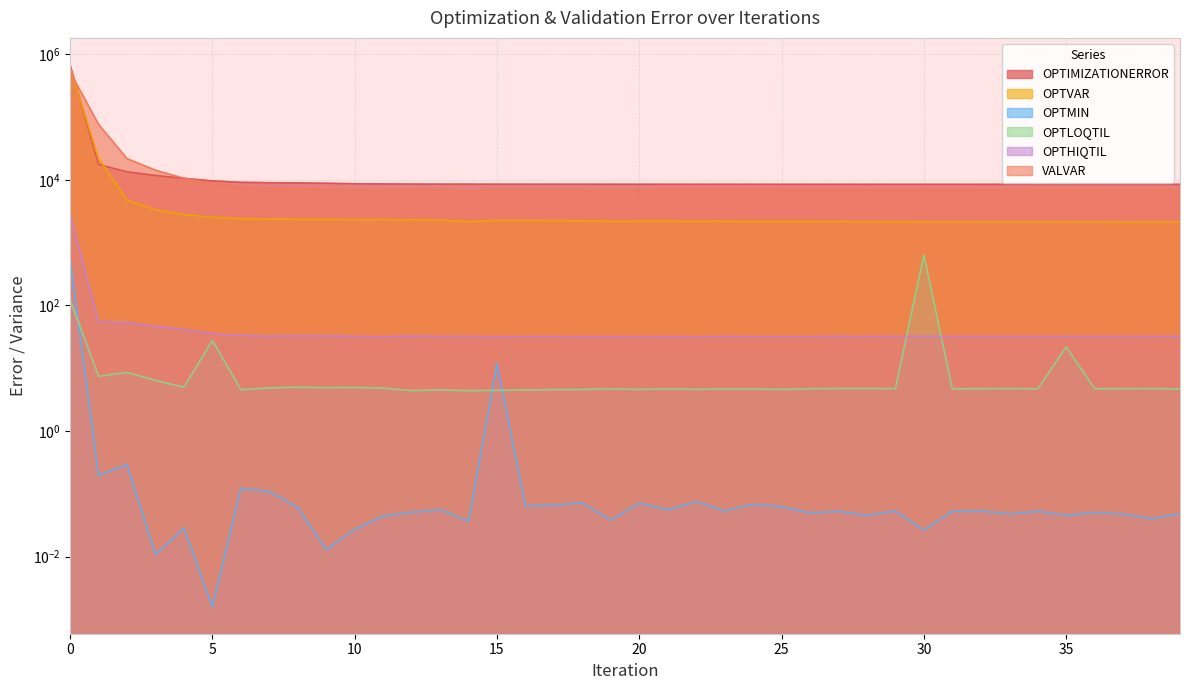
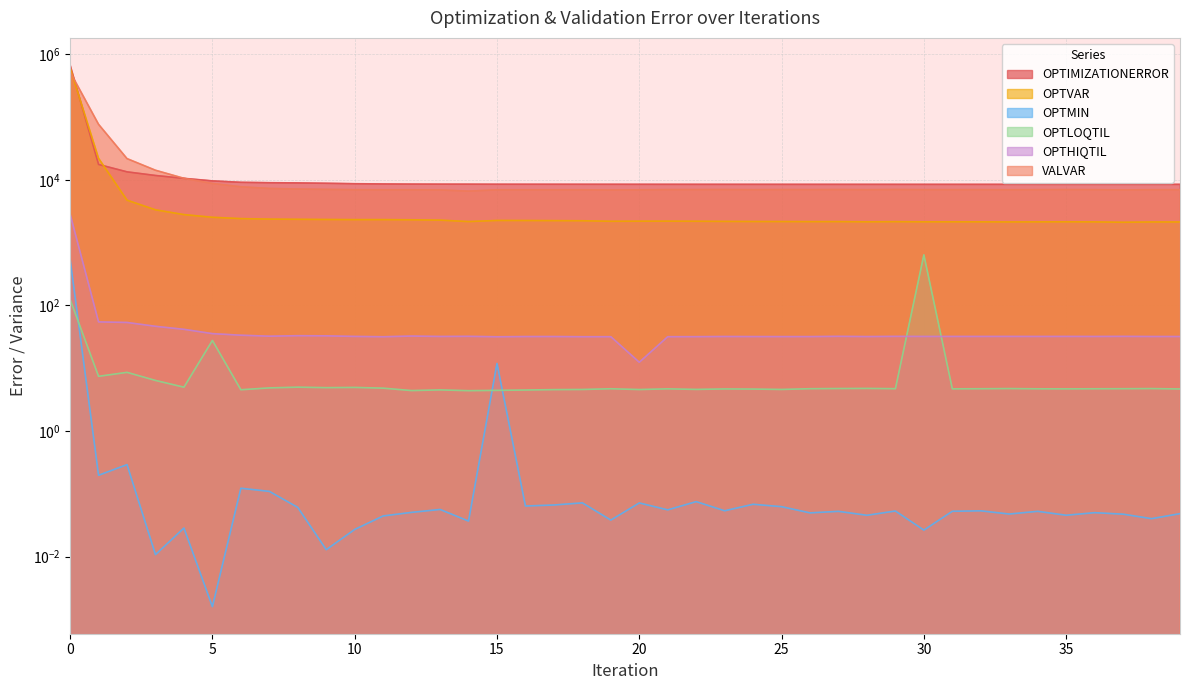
  {
    "OPTVAR": {
      "0": 600000,
      "5": 2500,
      "10": 2300,
      "15": 2300,
      "20": 2200,
      "25": 2200,
      "30": 2200,
      "35": 2200
    },
    "OPTMIN": {
      "0": 500,
      "5": 0.0016,
      "10": 0.027,
      "15": 12,
      "20": 0.07,
      "25": 0.06,
      "30": 0.026,
      "35": 0.05
    },
    "OPTLOQTIL": {
      "0": 120,
      "5": 30,
      "10": 5,
      "15": 4,
      "20": 5,
      "25": 5,
      "30": 600,
-     "35": 22
+     "35": 5
    },
    "OPTHIQTIL": {
      "0": 3000,
      "5": 40,
      "10": 30,
      "15": 30,
-     "20": 30,
+     "20": 12,
      "25": 30,
      "30": 30,
      "35": 30
    }
  }
